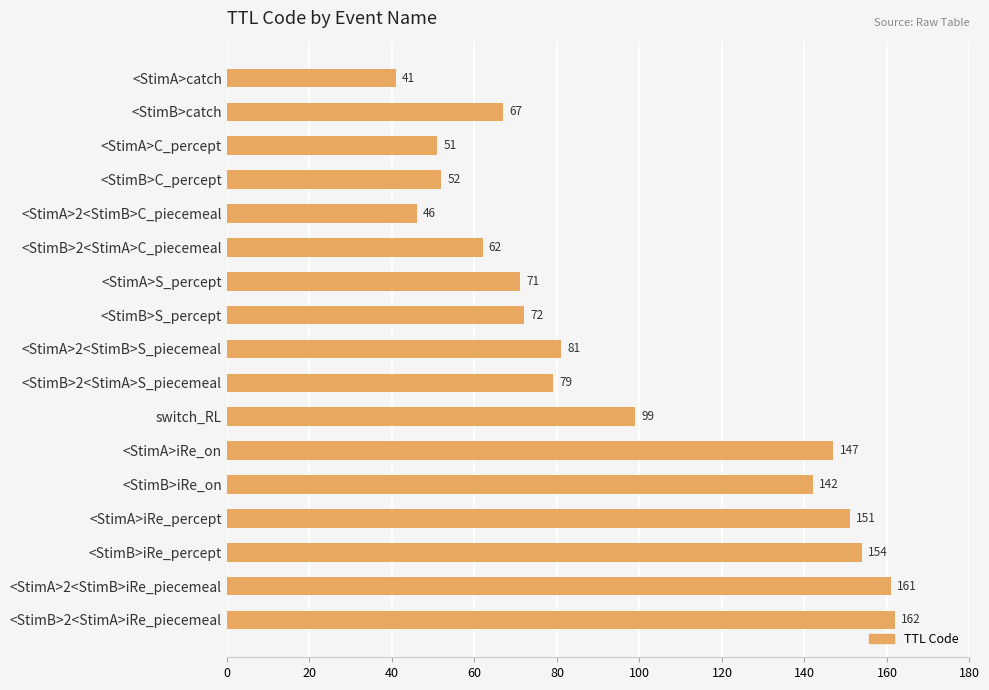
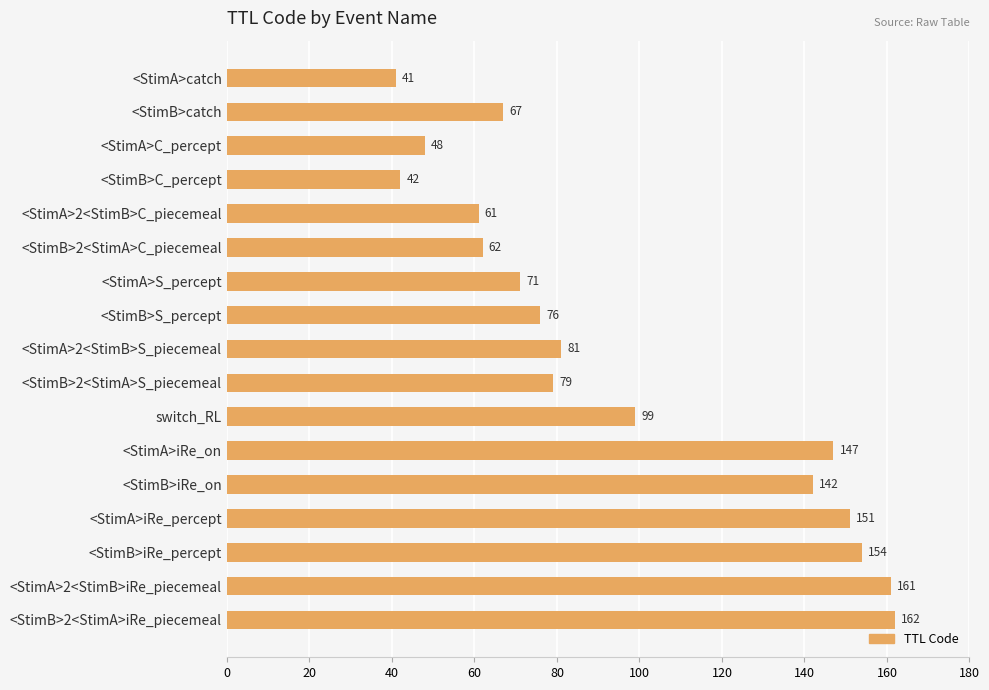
  {
    "<StimA>catch": 41,
    "<StimB>catch": 67,
-   "<StimA>C_percept": 51,
-   "<StimB>C_percept": 52,
-   "<StimA>2<StimB>C_piecemeal": 46,
+   "<StimA>C_percept": 48,
+   "<StimB>C_percept": 42,
+   "<StimA>2<StimB>C_piecemeal": 61,
    "<StimB>2<StimA>C_piecemeal": 62,
    "<StimA>S_percept": 71,
-   "<StimB>S_percept": 72,
+   "<StimB>S_percept": 76,
    "<StimA>2<StimB>S_piecemeal": 81,
    "<StimB>2<StimA>S_piecemeal": 79,
    "switch_RL": 99,
    "<StimA>iRe_on": 147,
    "<StimB>iRe_on": 142,
    "<StimA>iRe_percept": 151,
    "<StimB>iRe_percept": 154,
    "<StimA>2<StimB>iRe_piecemeal": 161,
    "<StimB>2<StimA>iRe_piecemeal": 162
  }
